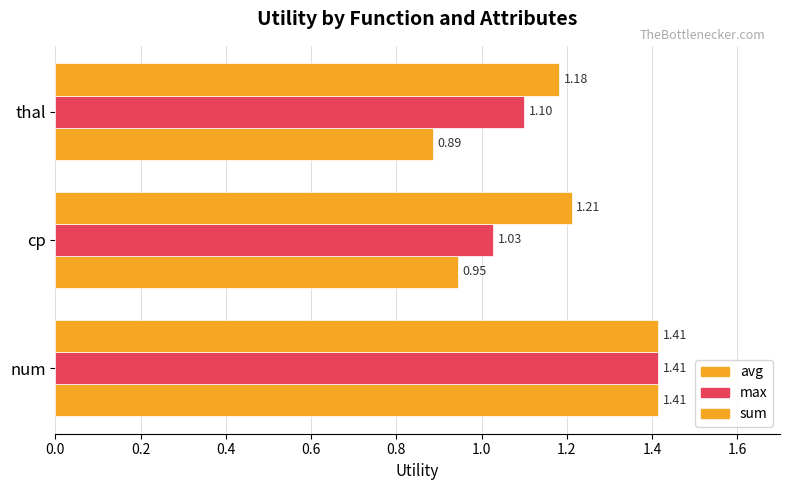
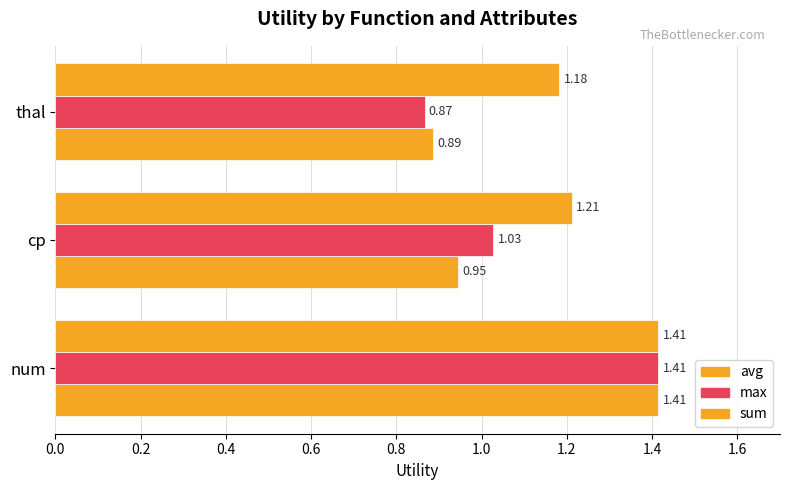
  {
    "max": {
-     "thal": 1.10,
+     "thal": 0.87,
      "cp": 1.03,
      "num": 1.41
    }
  }
